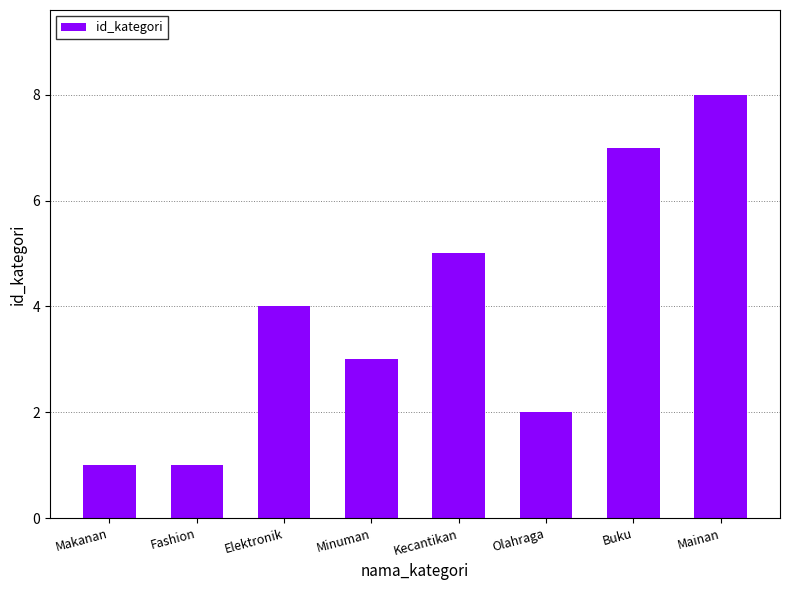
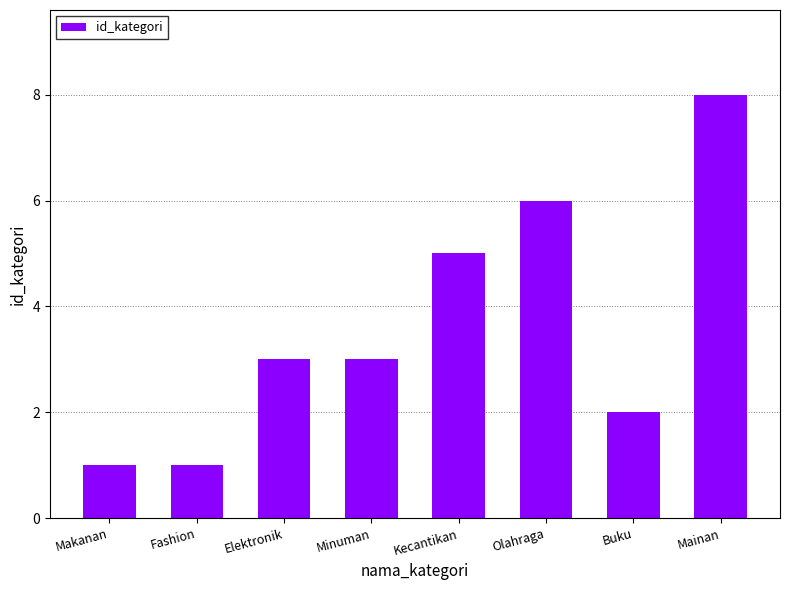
  {
    "Makanan": 1,
    "Fashion": 1,
-   "Elektronik": 4,
+   "Elektronik": 3,
    "Minuman": 3,
    "Kecantikan": 5,
-   "Olahraga": 2,
-   "Buku": 7,
+   "Olahraga": 6,
+   "Buku": 2,
    "Mainan": 8
  }
